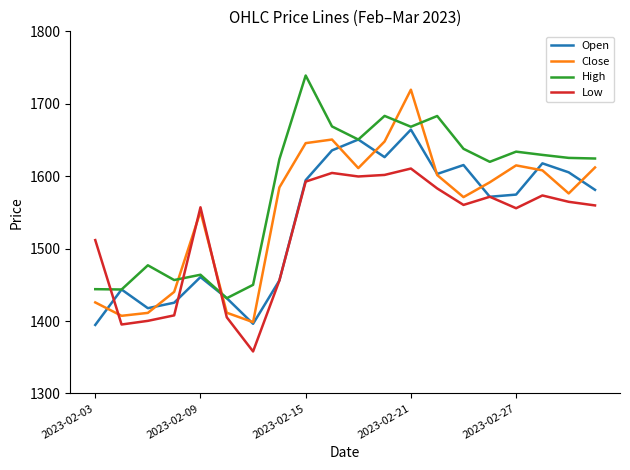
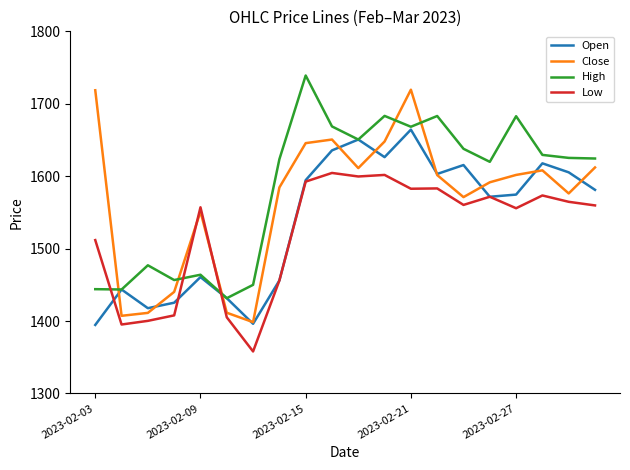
  {
    "Open": {
      "2023-02-03": 1390,
      "2023-02-21": 1660,
      "2023-02-27": 1570
    },
    "Close": {
-     "2023-02-03": 1430,
+     "2023-02-03": 1720,
      "2023-02-09": 1550,
      "2023-02-15": 1650,
      "2023-02-21": 1720,
-     "2023-02-27": 1610
+     "2023-02-27": 1600
    },
    "High": {
      "2023-02-03": 1440,
      "2023-02-15": 1740,
      "2023-02-21": 1670,
-     "2023-02-27": 1630
+     "2023-02-27": 1680
    },
    "Low": {
      "2023-02-03": 1510,
      "2023-02-09": 1560,
-     "2023-02-21": 1610,
+     "2023-02-21": 1580,
      "2023-02-27": 1560
    }
  }
